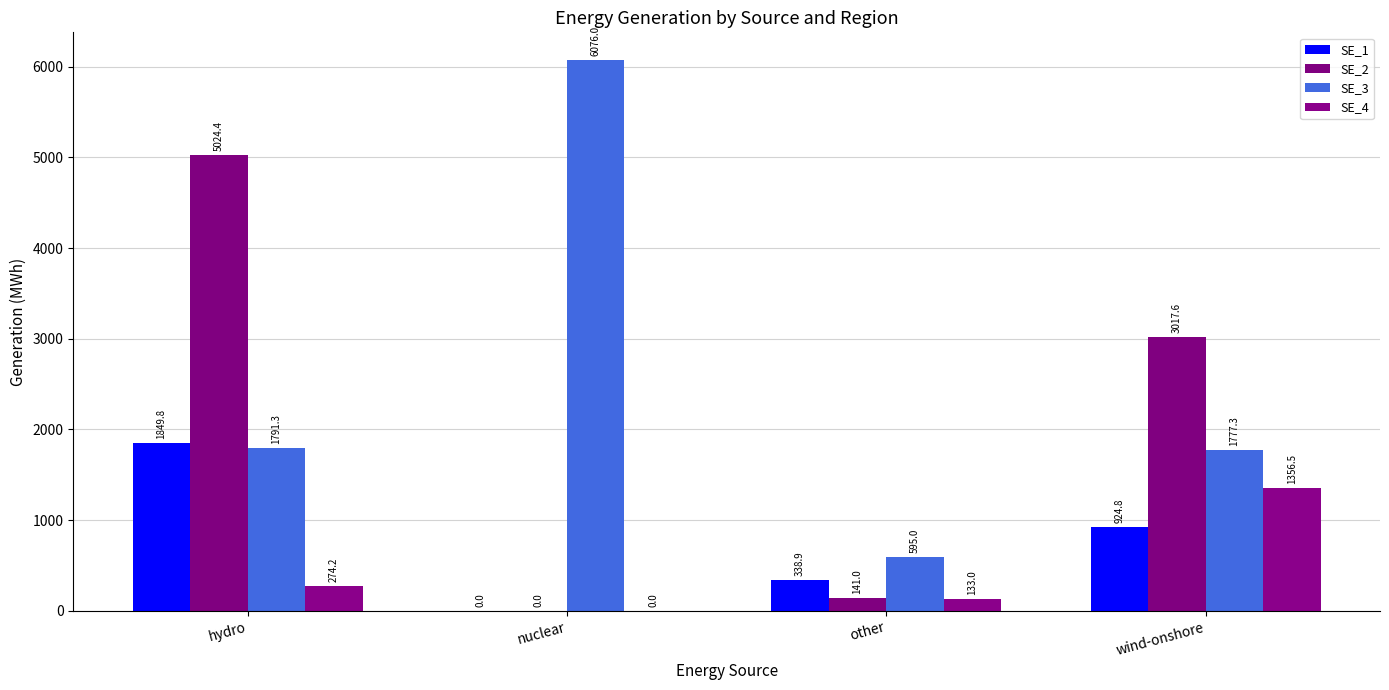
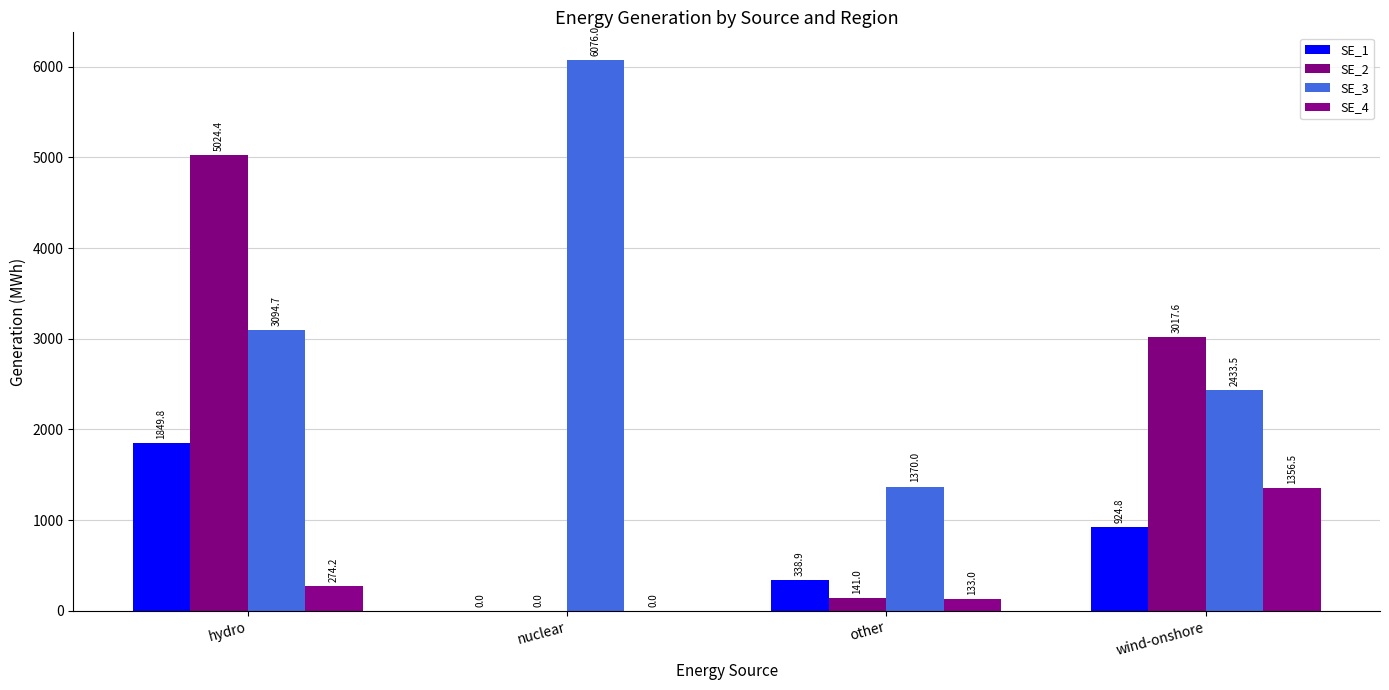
  {
    "SE_1": {
      "hydro": 1849.8,
      "nuclear": 0.0,
      "other": 338.9,
      "wind-onshore": 924.8
    },
    "SE_3": {
-     "hydro": 1791.3,
+     "hydro": 3094.7,
      "nuclear": 6076.0,
-     "other": 595.0,
-     "wind-onshore": 1777.3
+     "other": 1370.0,
+     "wind-onshore": 2433.5
    }
  }
